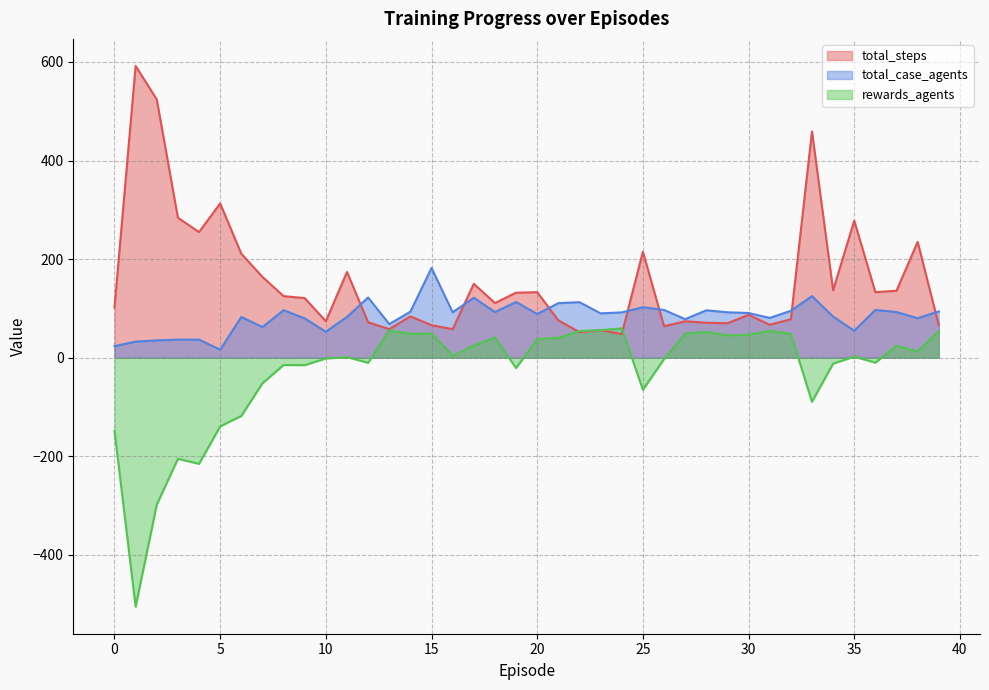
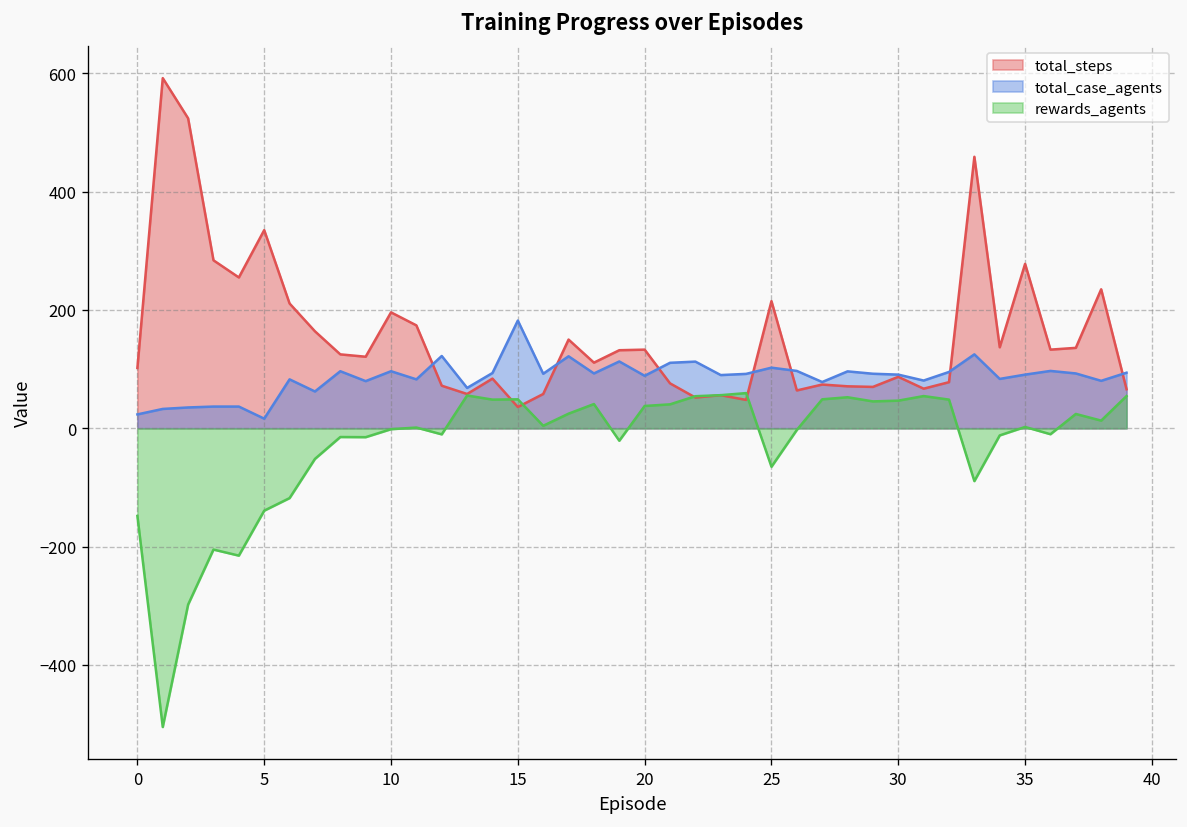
  {
    "total_steps": {
      "0": 100,
-     "5": 310,
-     "10": 70,
-     "15": 70,
+     "5": 340,
+     "10": 200,
+     "15": 40,
      "20": 130,
      "25": 220,
      "35": 280
    },
    "total_case_agents": {
      "0": 20,
      "5": 20,
-     "10": 50,
+     "10": 100,
      "15": 180,
      "20": 90,
      "25": 100,
-     "35": 50
+     "35": 90
    }
  }
